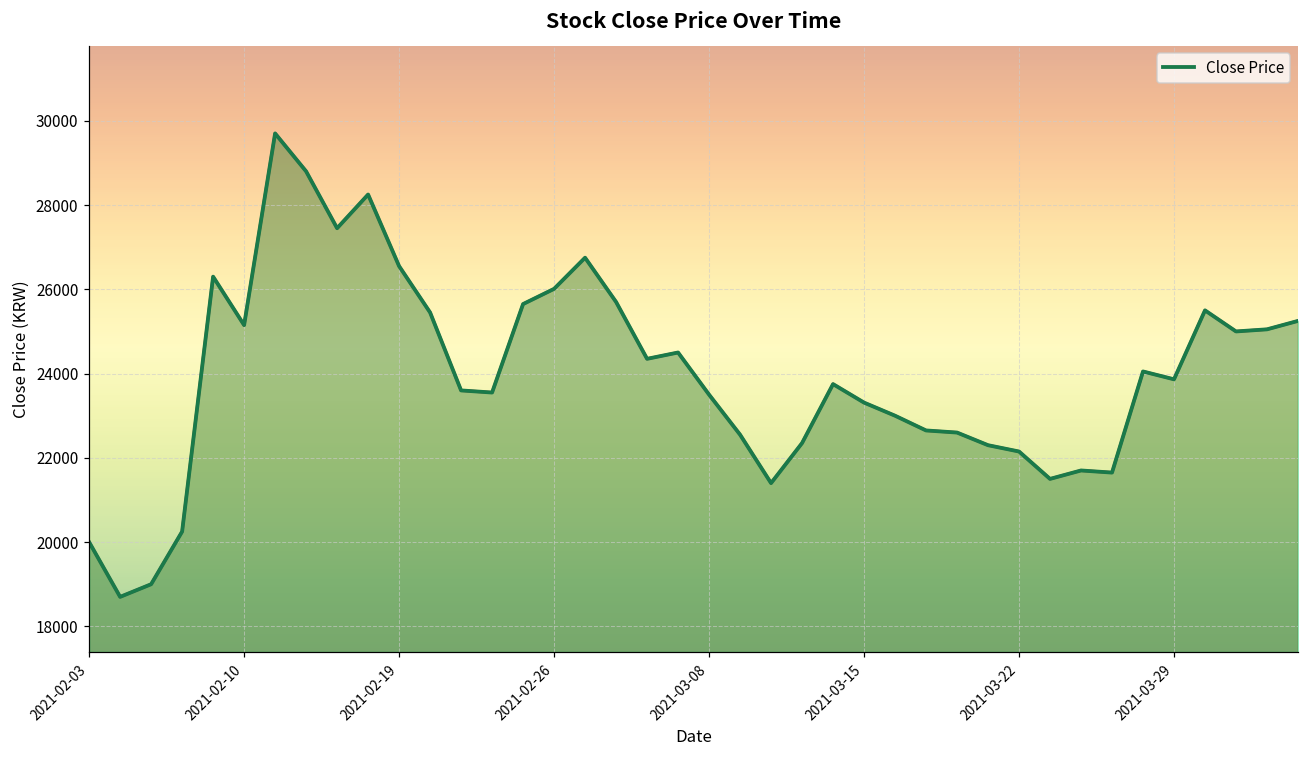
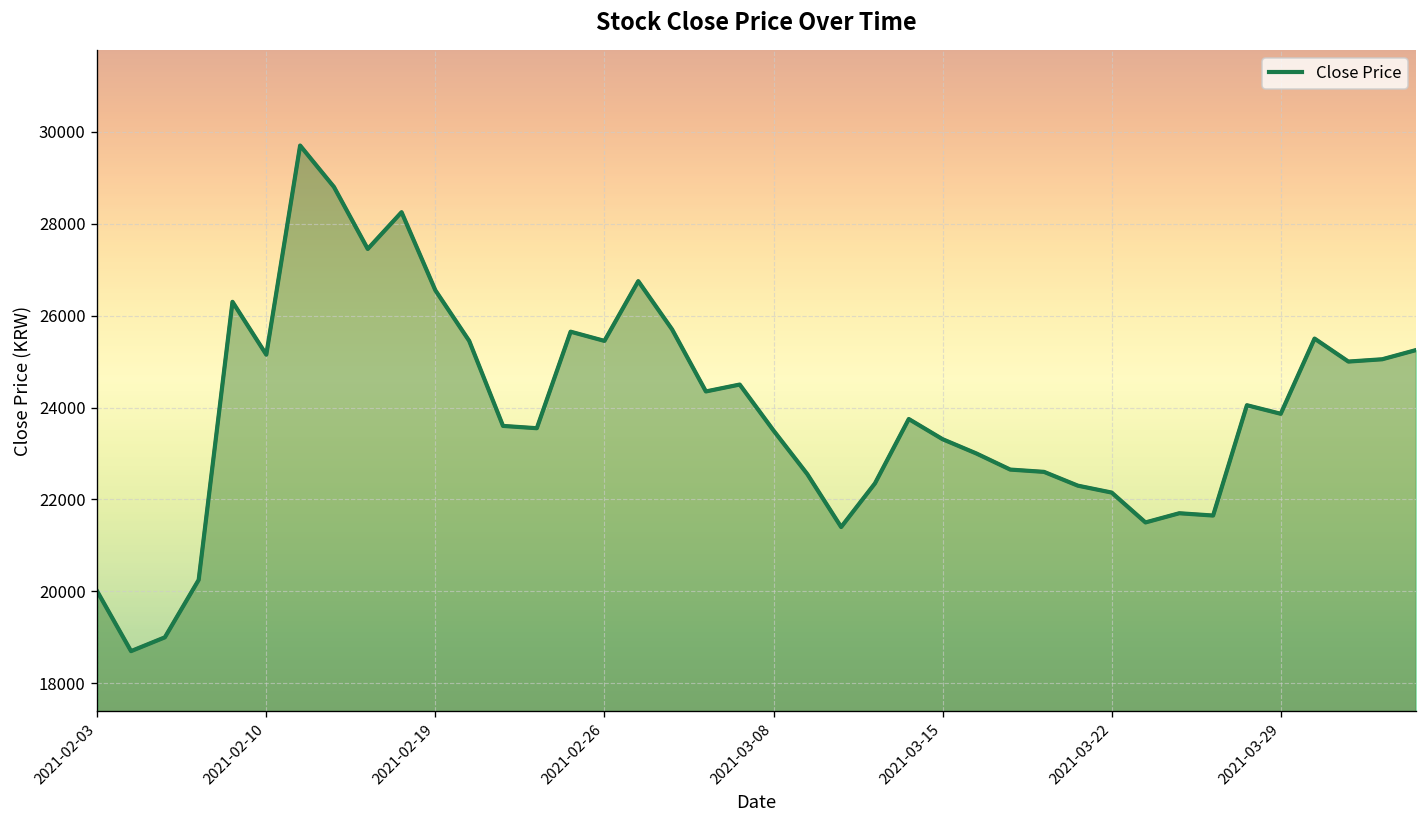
  {
    "2021-02-03": 20000,
    "2021-02-10": 25200,
    "2021-02-19": 26600,
-   "2021-02-26": 26000,
+   "2021-02-26": 25500,
    "2021-03-08": 23500,
    "2021-03-15": 23300,
    "2021-03-22": 22200,
    "2021-03-29": 23900
  }
